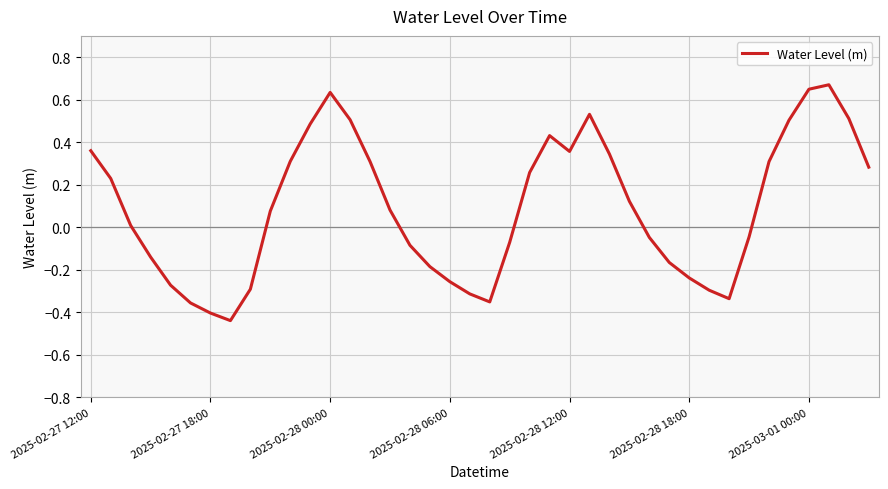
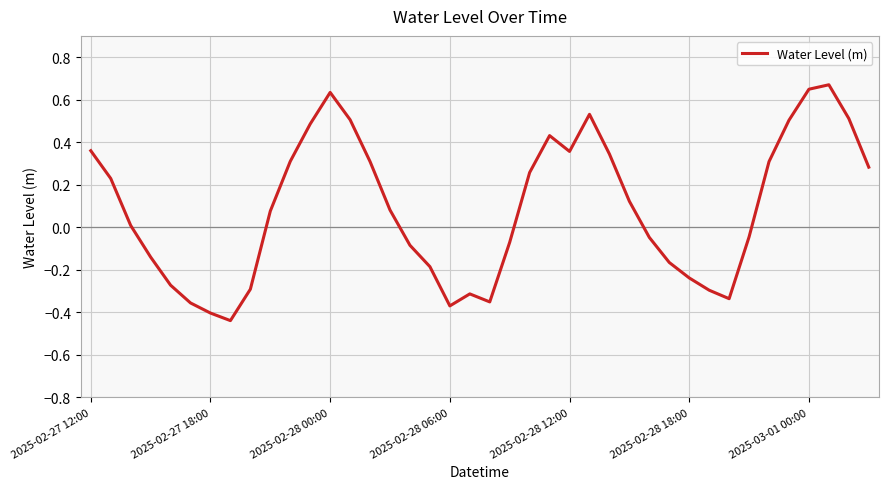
  {
    "2025-02-27 12:00": 0.36,
    "2025-02-27 18:00": -0.40,
    "2025-02-28 00:00": 0.63,
-   "2025-02-28 06:00": -0.26,
+   "2025-02-28 06:00": -0.37,
    "2025-02-28 12:00": 0.36,
    "2025-02-28 18:00": -0.24,
    "2025-03-01 00:00": 0.65
  }
